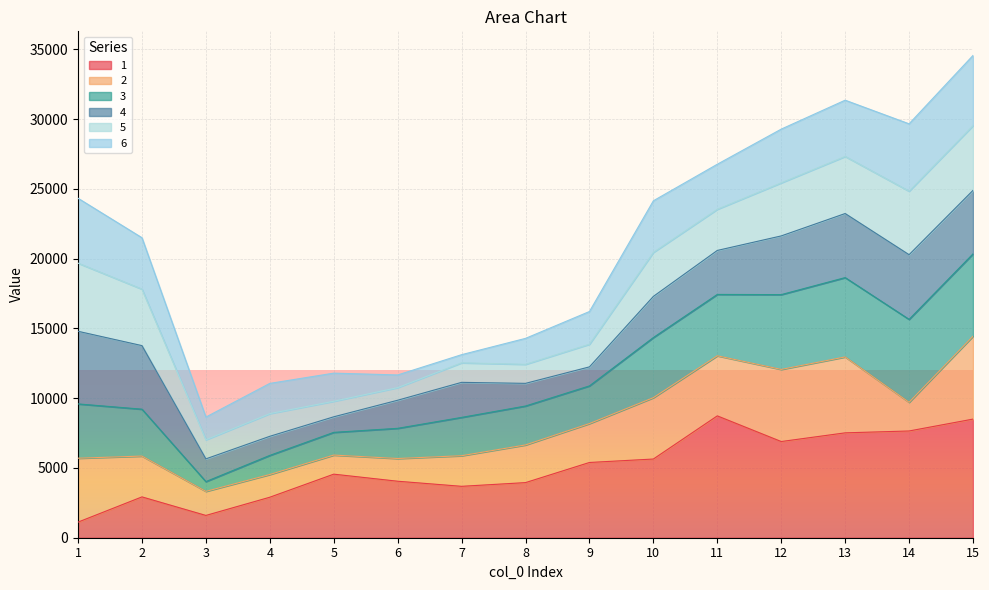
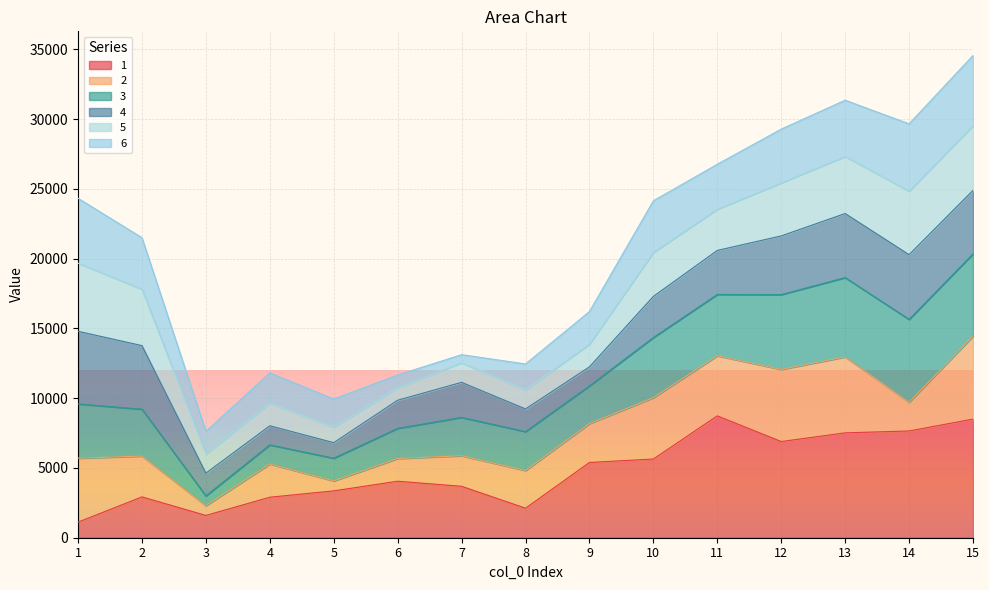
  {
    "1": {
      "1": 1100,
      "2": 2900,
      "3": 1600,
      "4": 2900,
-     "5": 4600,
+     "5": 3400,
      "6": 4000,
      "7": 3700,
-     "8": 4000,
+     "8": 2100,
      "9": 5400,
      "10": 5600,
      "11": 8700,
      "12": 6900,
      "13": 7500,
      "14": 7700,
      "15": 8500
    },
    "2": {
      "1": 4600,
      "2": 2900,
-     "3": 1700,
-     "4": 1600,
-     "5": 1400,
+     "3": 700,
+     "4": 2400,
+     "5": 700,
      "6": 1600,
      "7": 2200,
      "8": 2700,
      "9": 2800,
      "10": 4400,
      "11": 4300,
      "12": 5200,
      "13": 5400,
      "14": 2100,
      "15": 5900
    }
  }
